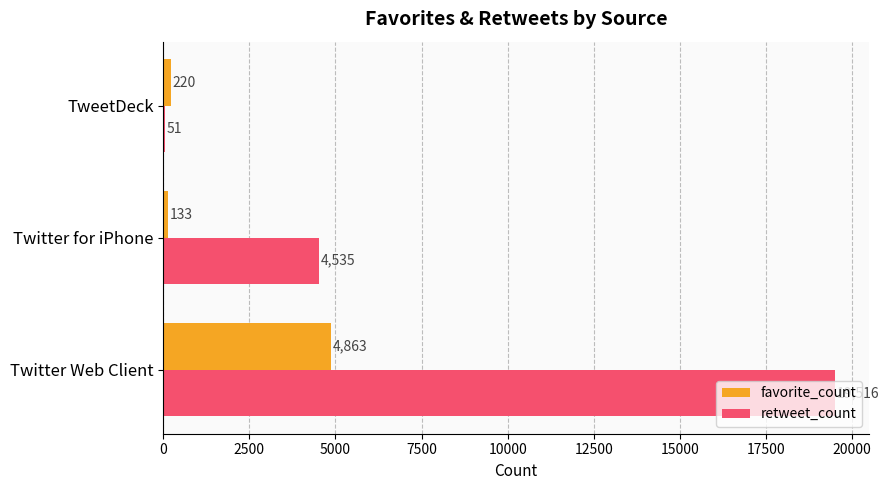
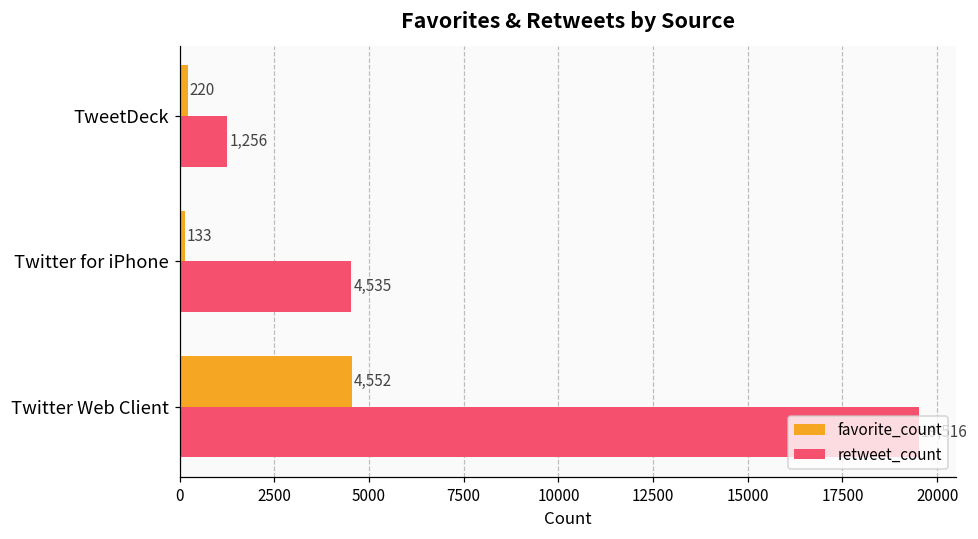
  {
    "favorite_count": {
      "TweetDeck": "220",
      "Twitter for iPhone": "133",
-     "Twitter Web Client": "4,863"
+     "Twitter Web Client": "4,552"
    },
    "retweet_count": {
-     "TweetDeck": "51",
+     "TweetDeck": "1,256",
      "Twitter for iPhone": "4,535"
    }
  }
